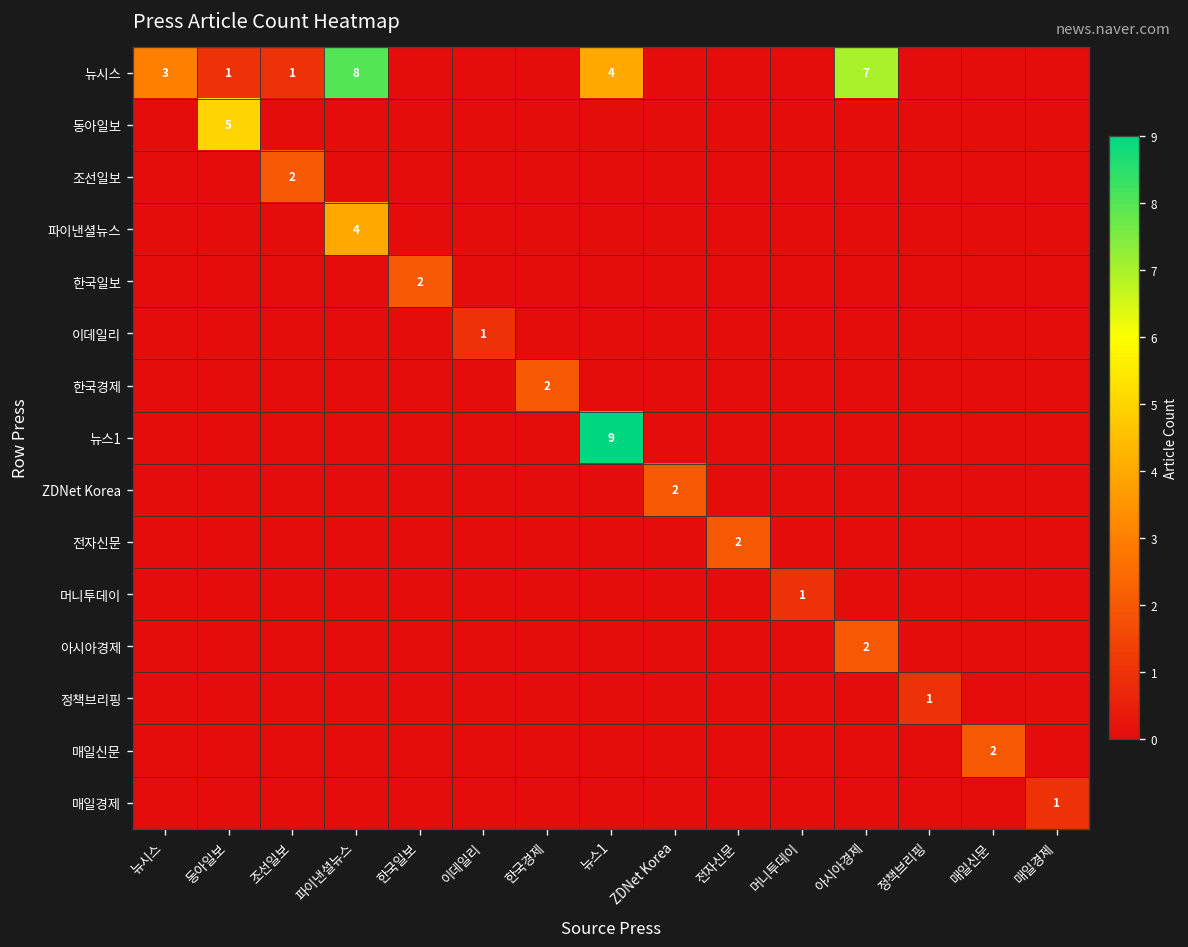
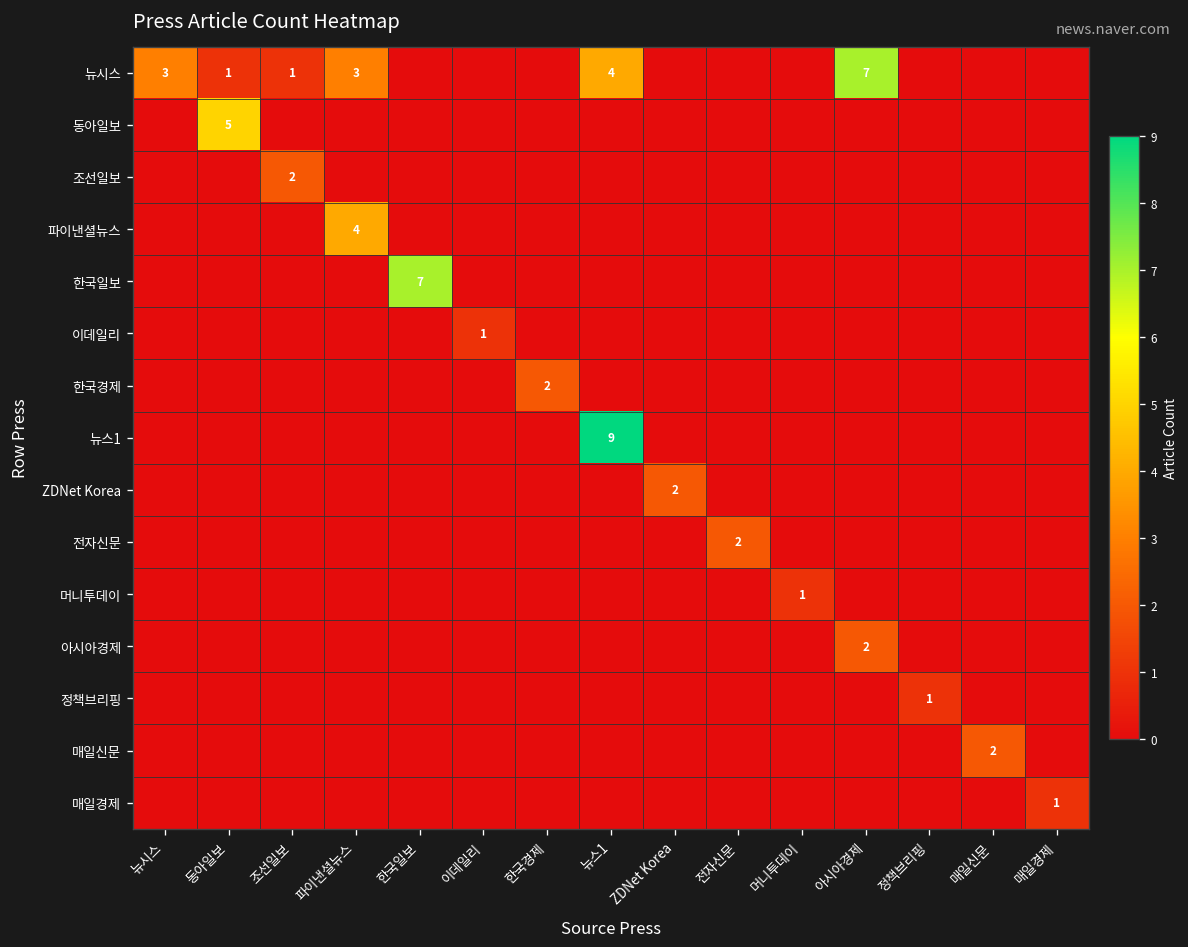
  {
    "뉴시스": {
      "뉴시스": 3,
      "동아일보": 1,
      "조선일보": 1,
-     "파이낸셜뉴스": 8,
+     "파이낸셜뉴스": 3,
      "뉴스1": 4,
      "아시아경제": 7
    },
    "동아일보": {
      "동아일보": 5
    },
    "조선일보": {
      "조선일보": 2
    },
    "파이낸셜뉴스": {
      "파이낸셜뉴스": 4
    },
    "한국일보": {
-     "한국일보": 2
+     "한국일보": 7
    },
    "이데일리": {
      "이데일리": 1
    },
    "한국경제": {
      "한국경제": 2
    },
    "뉴스1": {
      "뉴스1": 9
    },
    "ZDNet Korea": {
      "ZDNet Korea": 2
    },
    "전자신문": {
      "전자신문": 2
    },
    "머니투데이": {
      "머니투데이": 1
    },
    "아시아경제": {
      "아시아경제": 2
    },
    "정책브리핑": {
      "정책브리핑": 1
    },
    "매일신문": {
      "매일신문": 2
    },
    "매일경제": {
      "매일경제": 1
    }
  }
